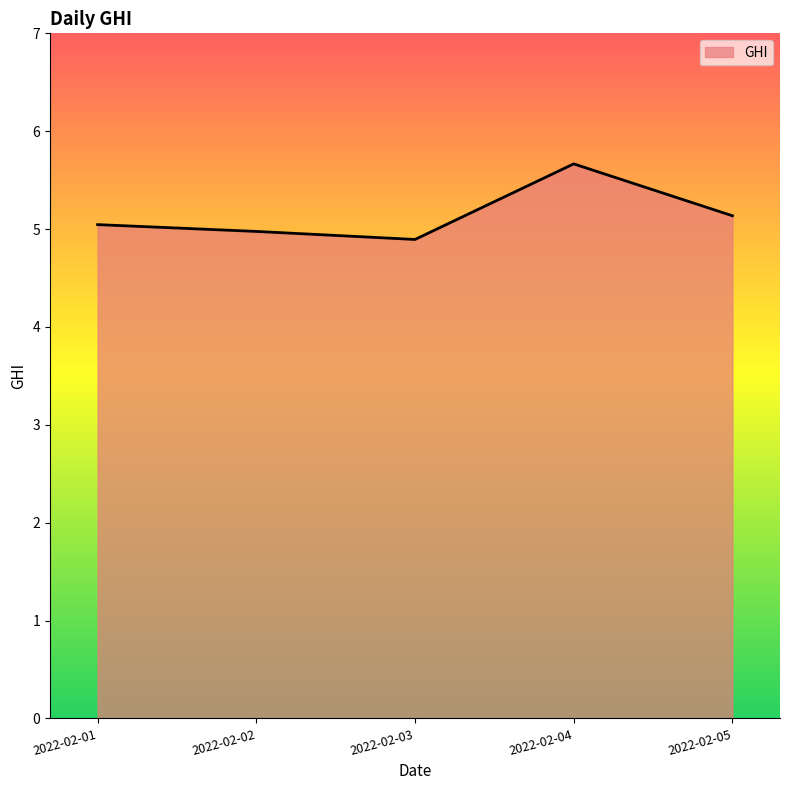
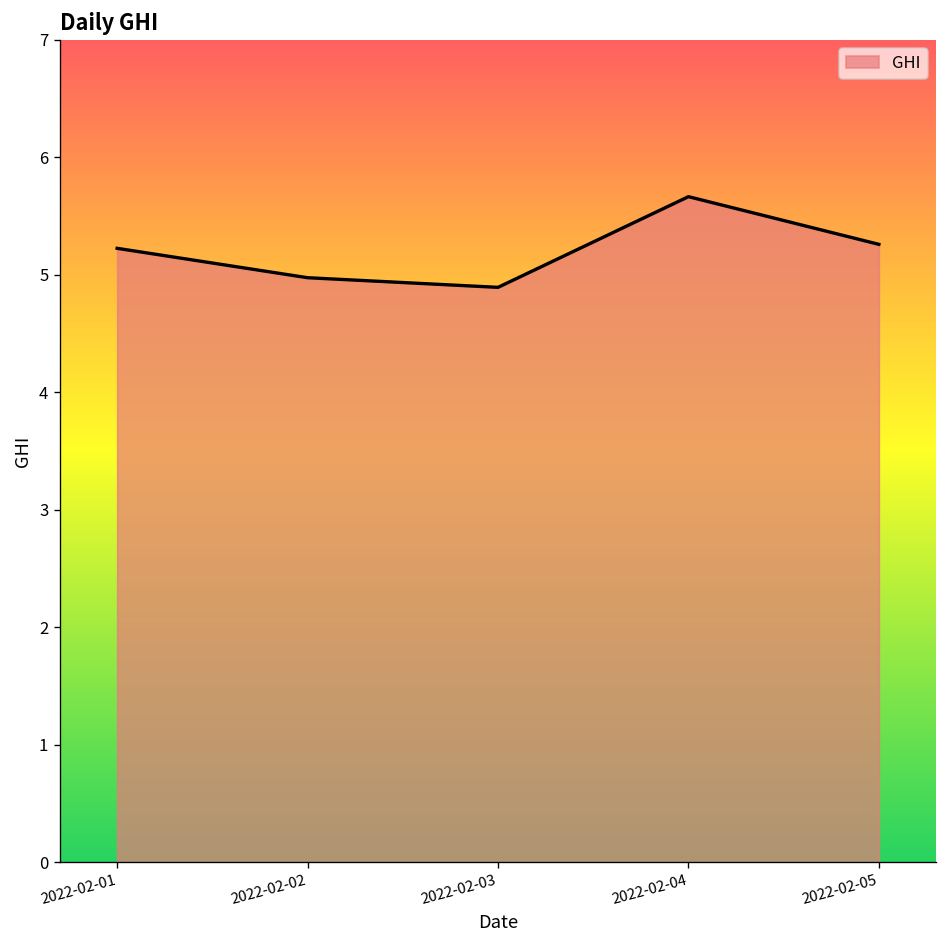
  {
-   "2022-02-01": 5.0,
+   "2022-02-01": 5.2,
    "2022-02-02": 5.0,
    "2022-02-03": 4.9,
    "2022-02-04": 5.7,
-   "2022-02-05": 5.1
+   "2022-02-05": 5.3
  }
